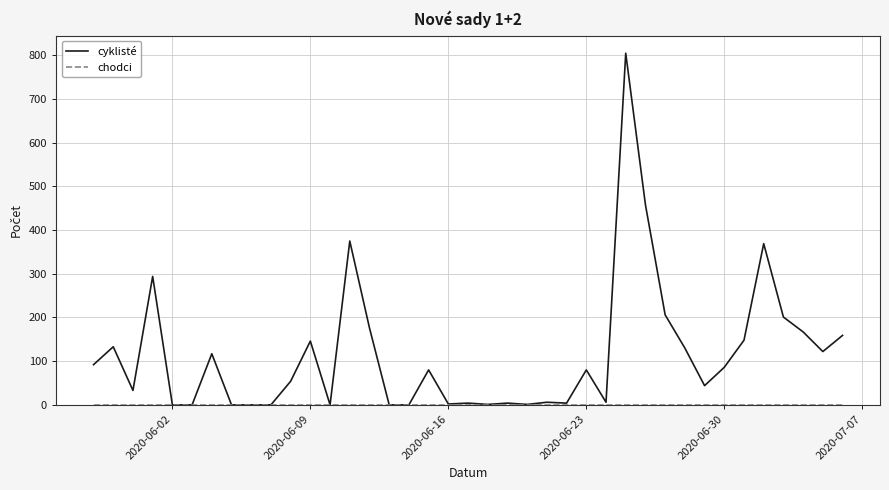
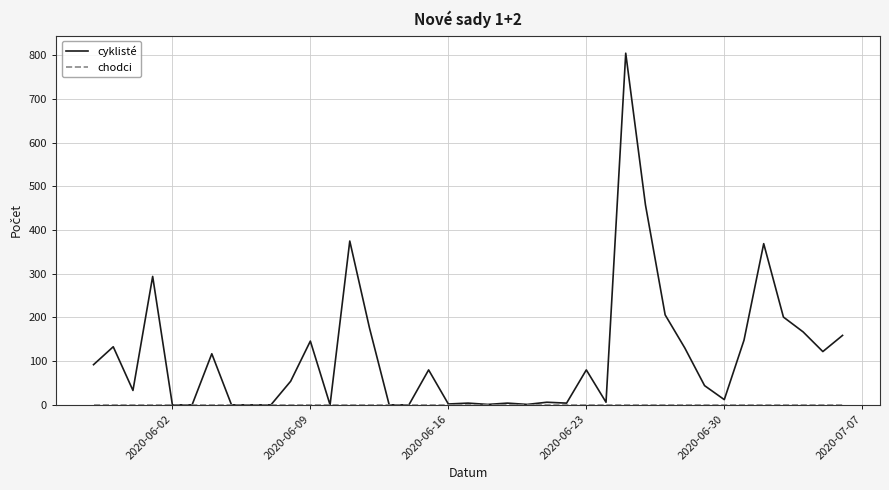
  {
    "cyklisté": {
      "2020-06-09": 150,
      "2020-06-23": 80,
-     "2020-06-30": 90
+     "2020-06-30": 10
    },
    "chodci": {
      "2020-06-09": 0,
      "2020-06-23": 0,
      "2020-06-30": 0
    }
  }
